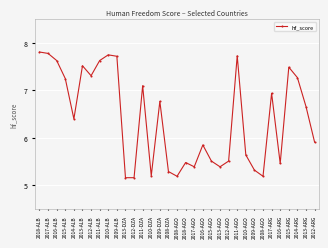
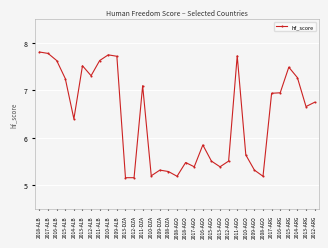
  {
    "2018-ALB": 7.8,
    "2017-ALB": 7.8,
    "2016-ALB": 7.6,
    "2015-ALB": 7.3,
    "2014-ALB": 6.4,
    "2013-ALB": 7.5,
    "2012-ALB": 7.3,
    "2011-ALB": 7.6,
    "2010-ALB": 7.8,
    "2009-ALB": 7.7,
    "2013-DZA": 5.2,
    "2012-DZA": 5.2,
    "2011-DZA": 7.1,
    "2010-DZA": 5.2,
-   "2009-DZA": 6.8,
+   "2009-DZA": 5.3,
    "2008-DZA": 5.3,
    "2018-AGO": 5.5,
    "2017-AGO": 5.4,
    "2016-AGO": 5.9,
    "2015-AGO": 5.5,
    "2013-AGO": 5.4,
    "2012-AGO": 5.5,
    "2011-AGO": 7.7,
    "2010-AGO": 5.6,
    "2009-AGO": 5.3,
    "2017-ARG": 6.9,
-   "2016-ARG": 5.5,
+   "2016-ARG": 7.0,
    "2015-ARG": 7.5,
    "2014-ARG": 7.3,
    "2013-ARG": 6.7,
-   "2012-ARG": 5.9
+   "2012-ARG": 6.8
  }
